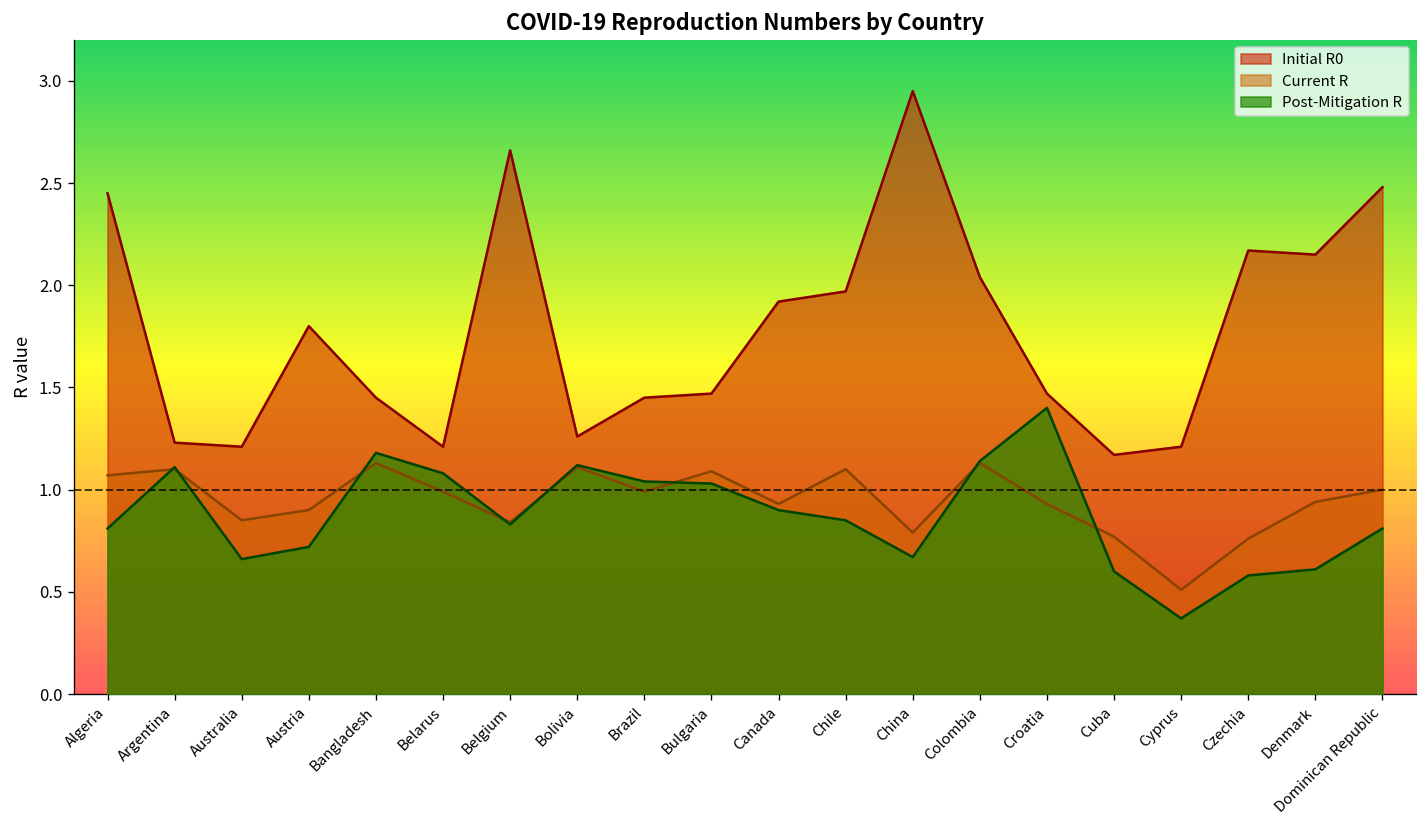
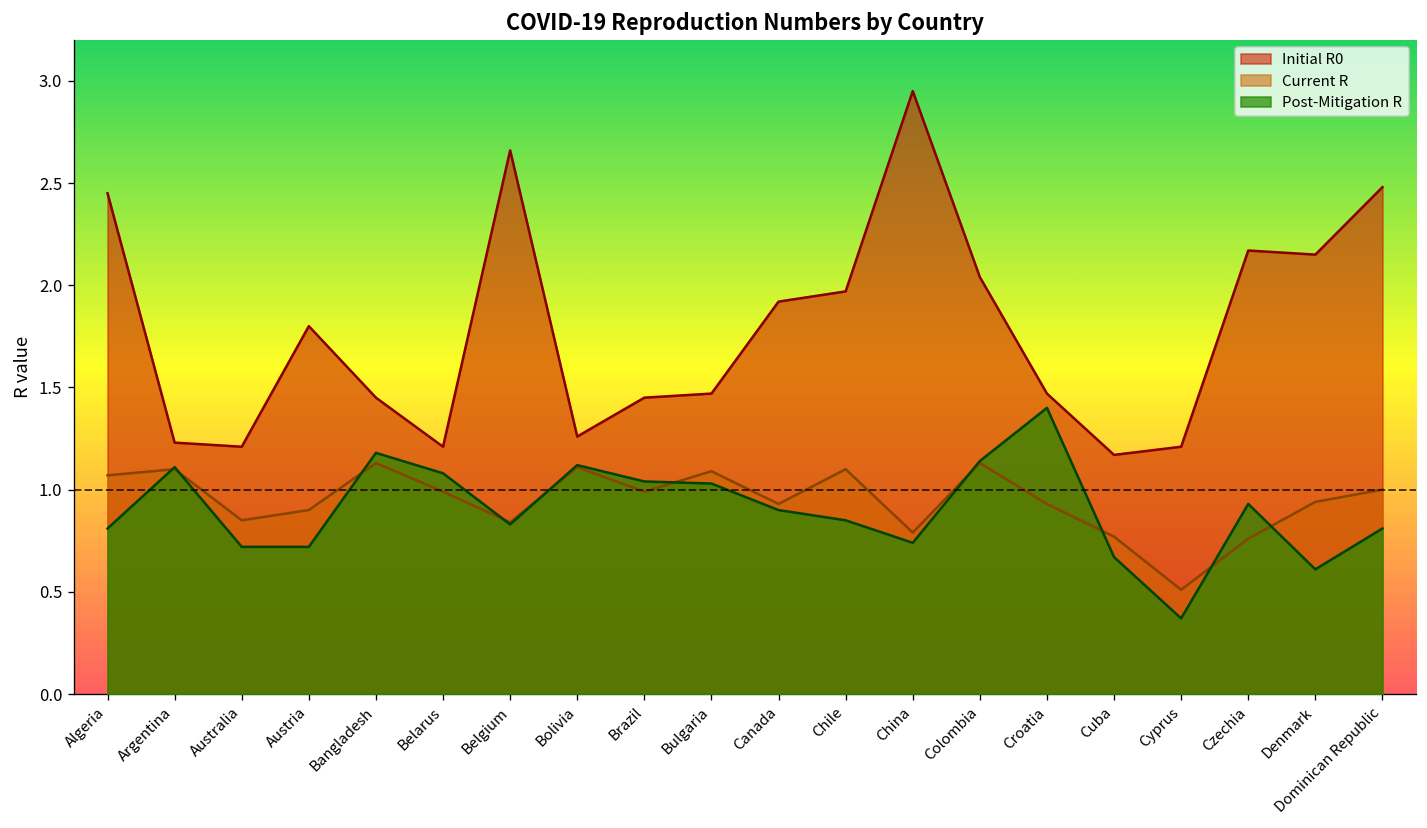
  {
    "Post-Mitigation R": {
      "Algeria": 0.81,
-     "Australia": 0.66,
+     "Australia": 0.72,
      "Austria": 0.72,
      "Bangladesh": 1.18,
      "Belarus": 1.08,
      "Brazil": 1.04,
      "Bulgaria": 1.03,
      "Canada": 0.90,
      "Chile": 0.85,
-     "China": 0.67,
+     "China": 0.74,
      "Croatia": 1.40,
-     "Cuba": 0.60,
+     "Cuba": 0.67,
      "Cyprus": 0.37,
-     "Czechia": 0.58,
+     "Czechia": 0.93,
      "Denmark": 0.61,
      "Dominican Republic": 0.81
    }
  }
